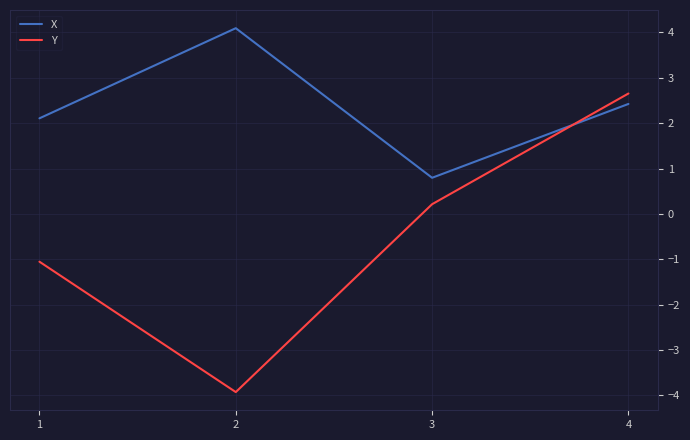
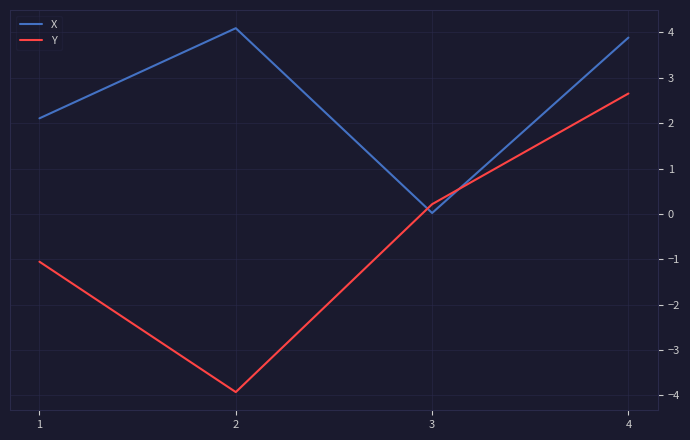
  {
    "X": {
      "1": 2.1,
      "2": 4.1,
-     "3": 0.8,
-     "4": 2.4
+     "3": 0.0,
+     "4": 3.9
    },
    "Y": {
      "1": -1.1,
      "2": -3.9,
      "3": 0.2,
      "4": 2.7
    }
  }
